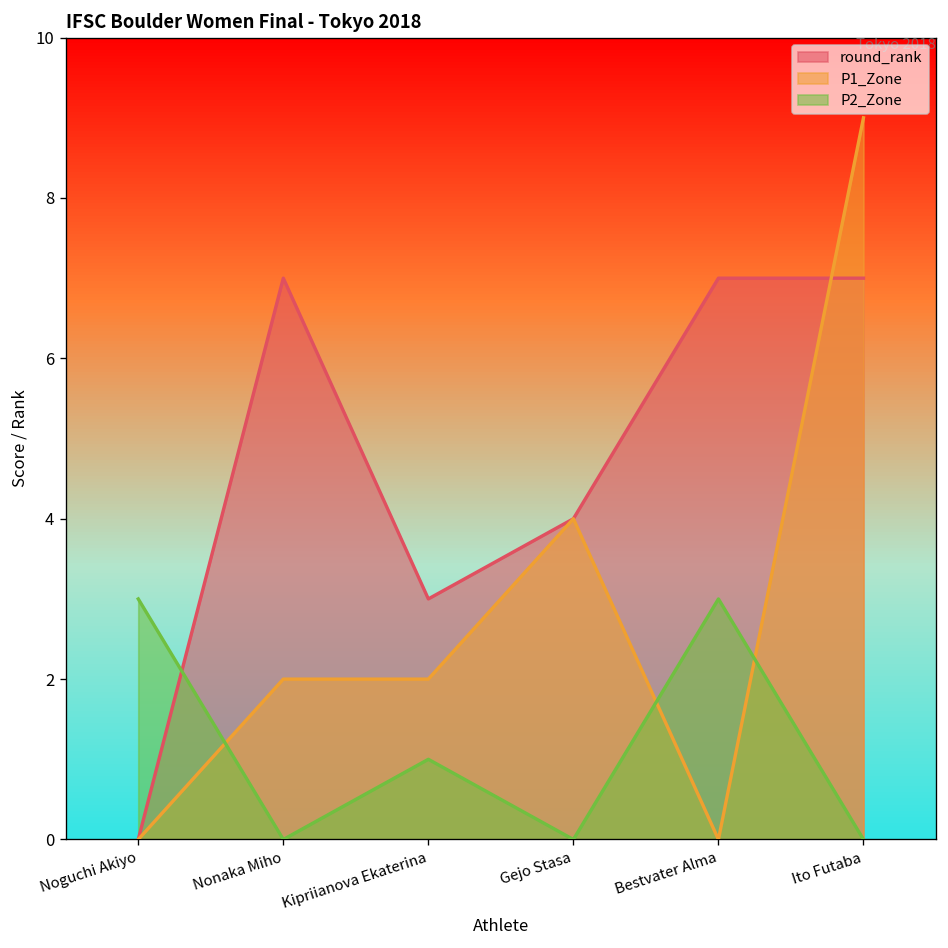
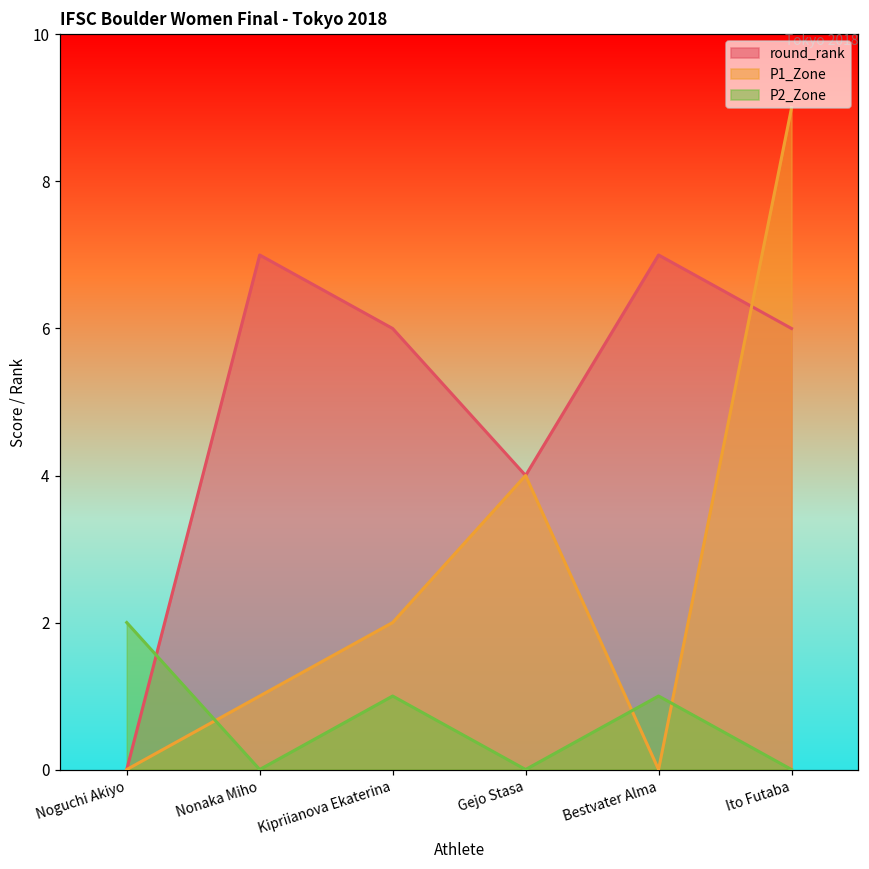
  {
    "round_rank": {
      "Nonaka Miho": 7,
-     "Kipriianova Ekaterina": 3,
+     "Kipriianova Ekaterina": 6,
      "Bestvater Alma": 7,
-     "Ito Futaba": 7
+     "Ito Futaba": 6
    },
    "P1_Zone": {
-     "Nonaka Miho": 2,
+     "Nonaka Miho": 1,
      "Kipriianova Ekaterina": 2,
      "Bestvater Alma": 0
    },
    "P2_Zone": {
-     "Noguchi Akiyo": 3,
+     "Noguchi Akiyo": 2,
      "Nonaka Miho": 0,
      "Kipriianova Ekaterina": 1,
      "Gejo Stasa": 0,
-     "Bestvater Alma": 3,
+     "Bestvater Alma": 1,
      "Ito Futaba": 0
    }
  }
